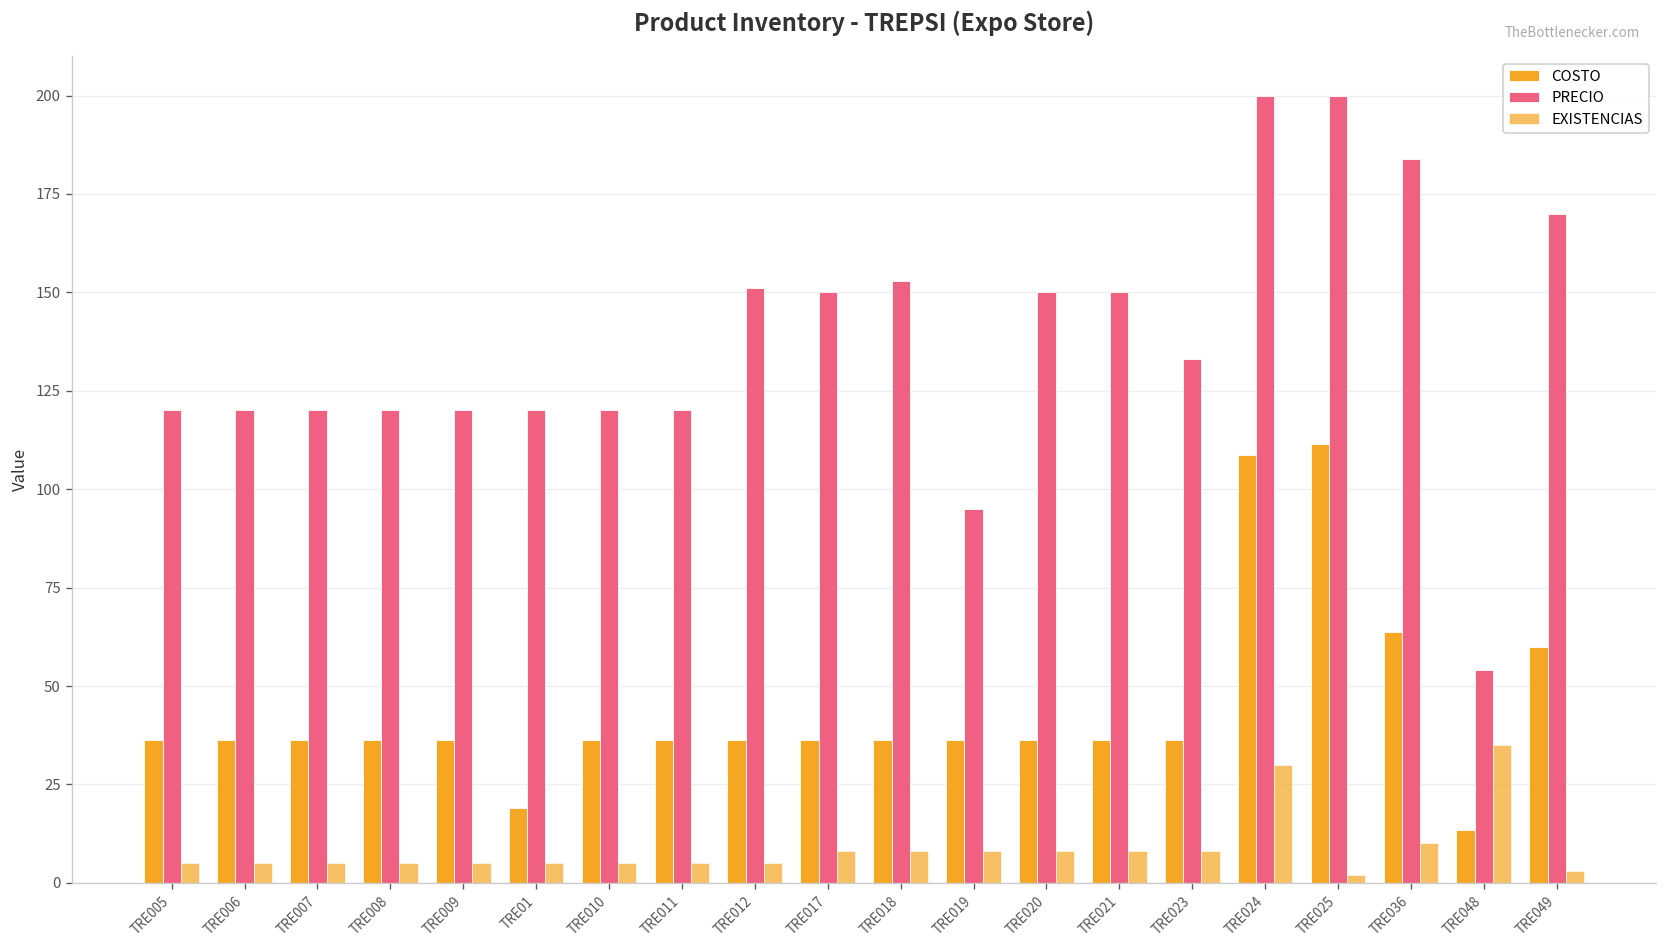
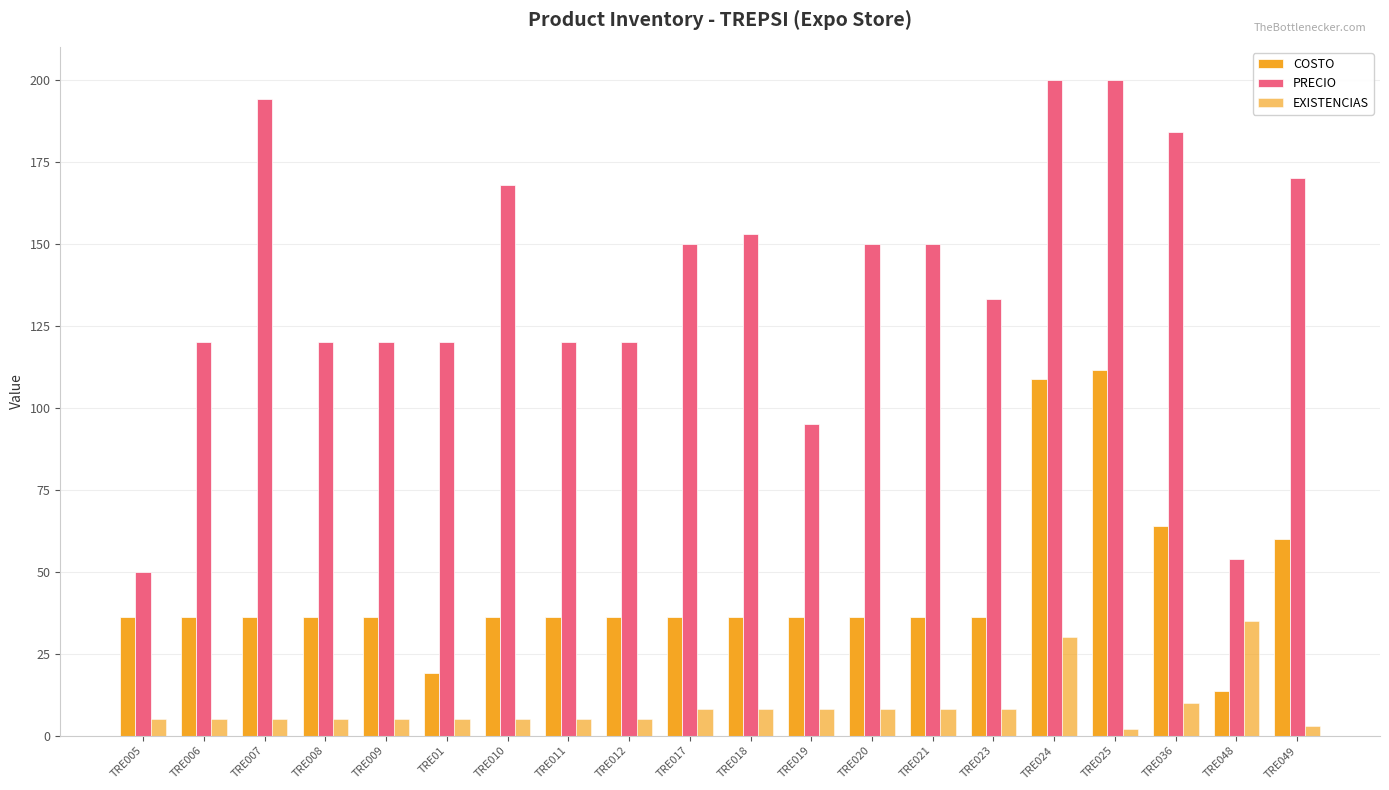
  {
    "PRECIO": {
-     "TRE005": 120,
+     "TRE005": 50,
      "TRE006": 120,
-     "TRE007": 120,
+     "TRE007": 194,
      "TRE008": 120,
      "TRE009": 120,
      "TRE01": 120,
-     "TRE010": 120,
+     "TRE010": 168,
      "TRE011": 120,
-     "TRE012": 151,
+     "TRE012": 120,
      "TRE017": 150,
      "TRE018": 153,
      "TRE019": 95,
      "TRE020": 150,
      "TRE021": 150,
      "TRE023": 133,
      "TRE024": 200,
      "TRE025": 200,
      "TRE036": 184,
      "TRE048": 54,
      "TRE049": 170
    }
  }
